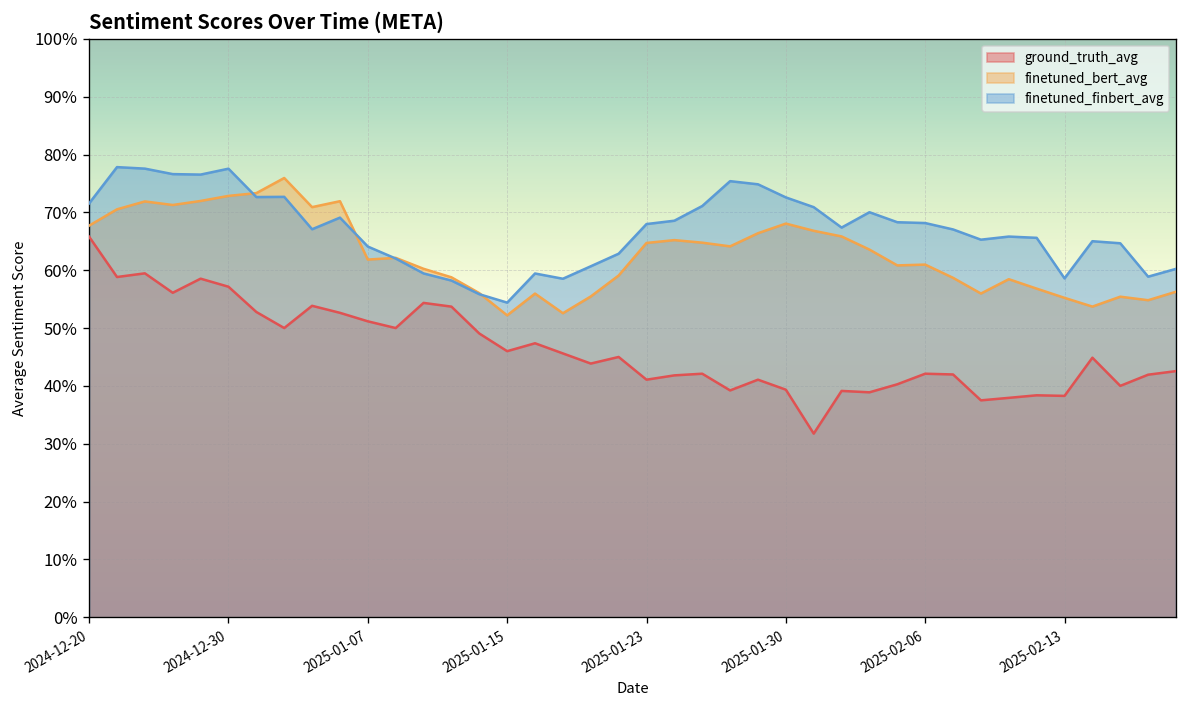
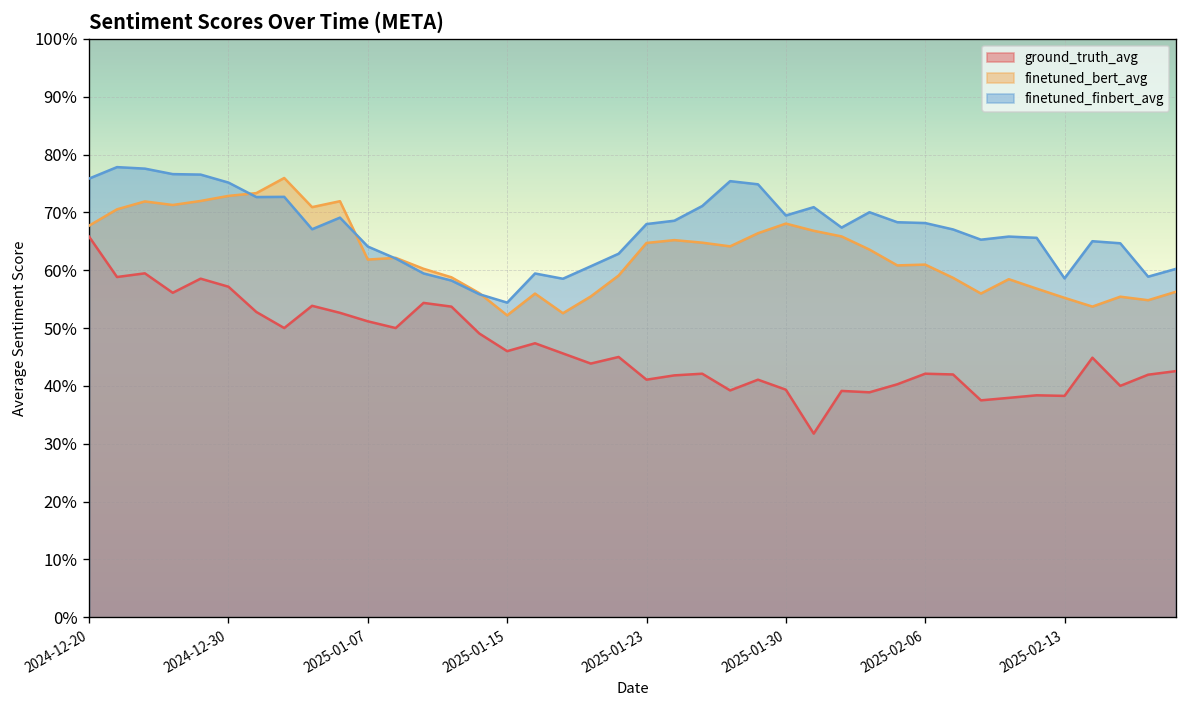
  {
    "finetuned_finbert_avg": {
-     "2024-12-20": "72%",
-     "2024-12-30": "78%",
+     "2024-12-20": "76%",
+     "2024-12-30": "75%",
      "2025-01-07": "64%",
      "2025-01-15": "54%",
      "2025-01-23": "68%",
-     "2025-01-30": "73%",
+     "2025-01-30": "69%",
      "2025-02-06": "68%",
      "2025-02-13": "59%"
    }
  }
